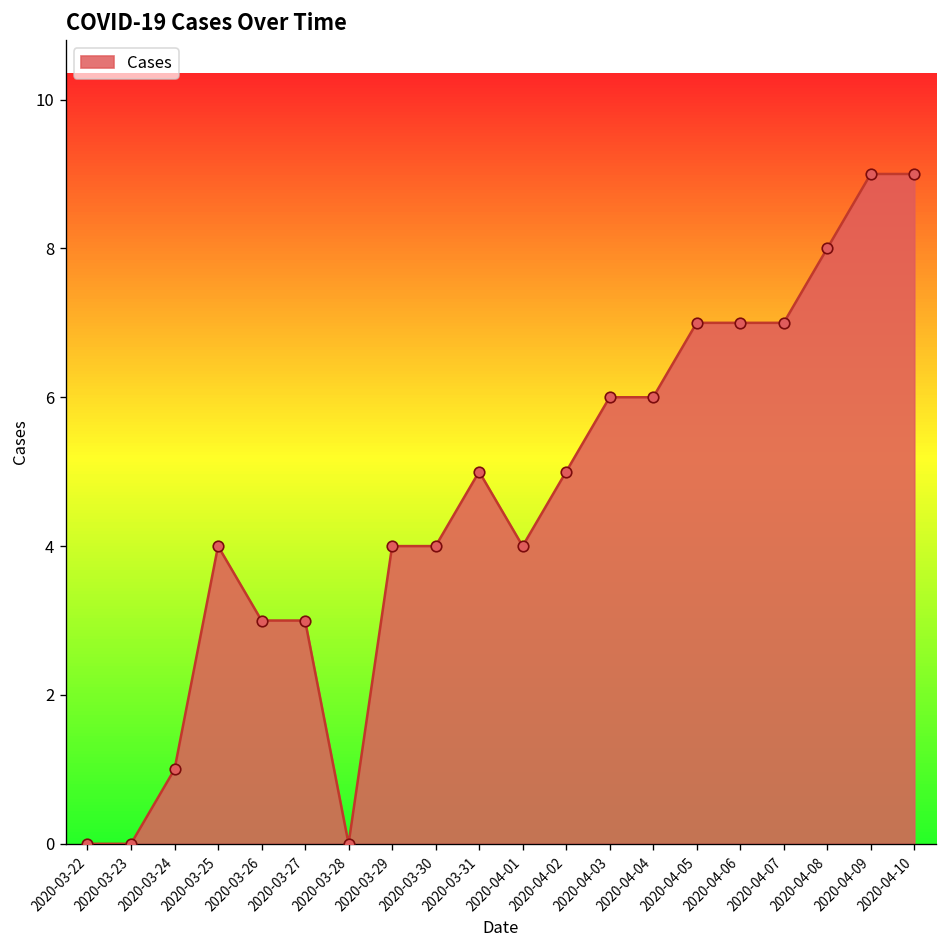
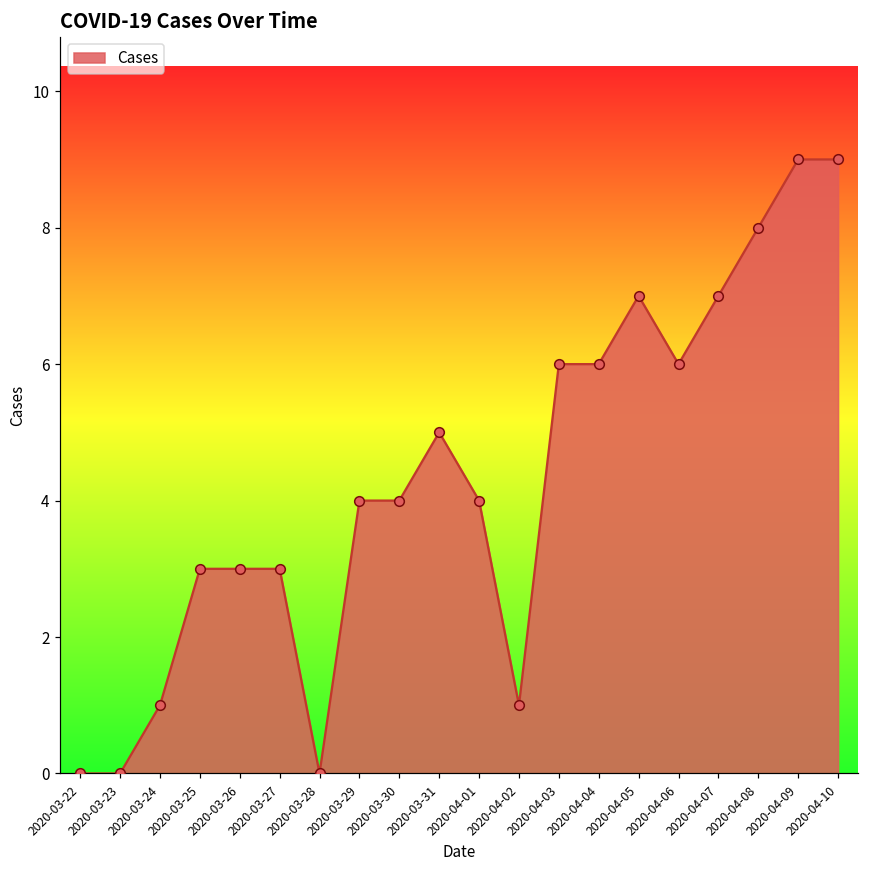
  {
    "2020-03-22": 0,
    "2020-03-23": 0,
    "2020-03-24": 1,
-   "2020-03-25": 4,
+   "2020-03-25": 3,
    "2020-03-26": 3,
    "2020-03-27": 3,
    "2020-03-28": 0,
    "2020-03-29": 4,
    "2020-03-30": 4,
    "2020-03-31": 5,
    "2020-04-01": 4,
-   "2020-04-02": 5,
+   "2020-04-02": 1,
    "2020-04-03": 6,
    "2020-04-04": 6,
    "2020-04-05": 7,
-   "2020-04-06": 7,
+   "2020-04-06": 6,
    "2020-04-07": 7,
    "2020-04-08": 8,
    "2020-04-09": 9,
    "2020-04-10": 9
  }
